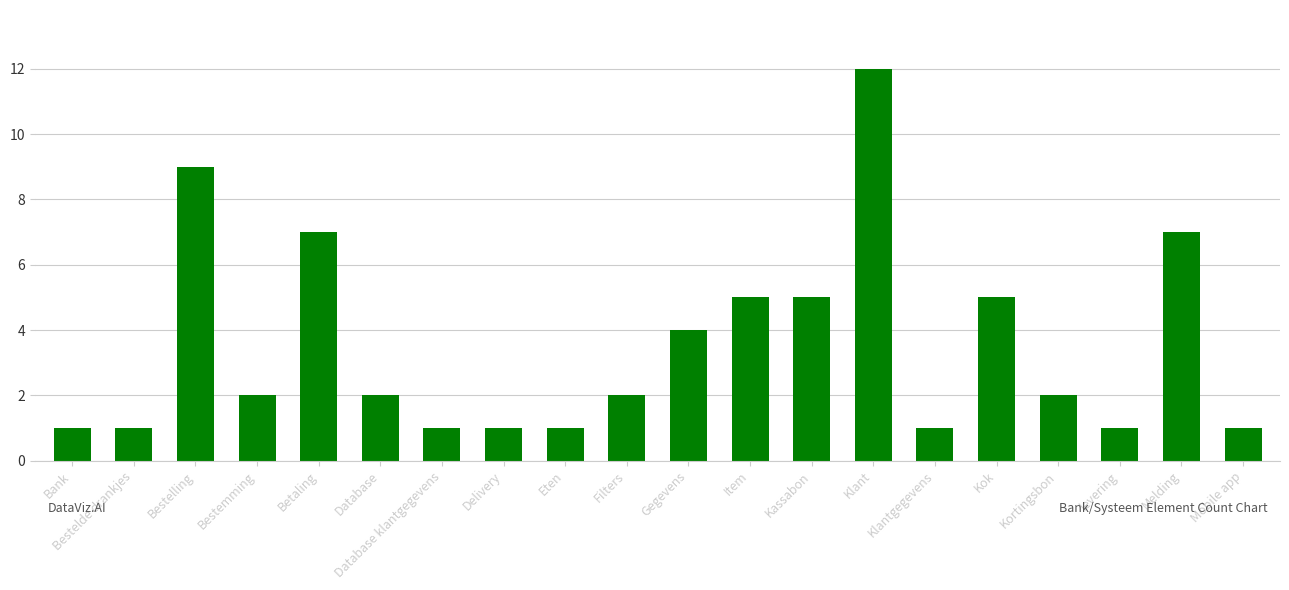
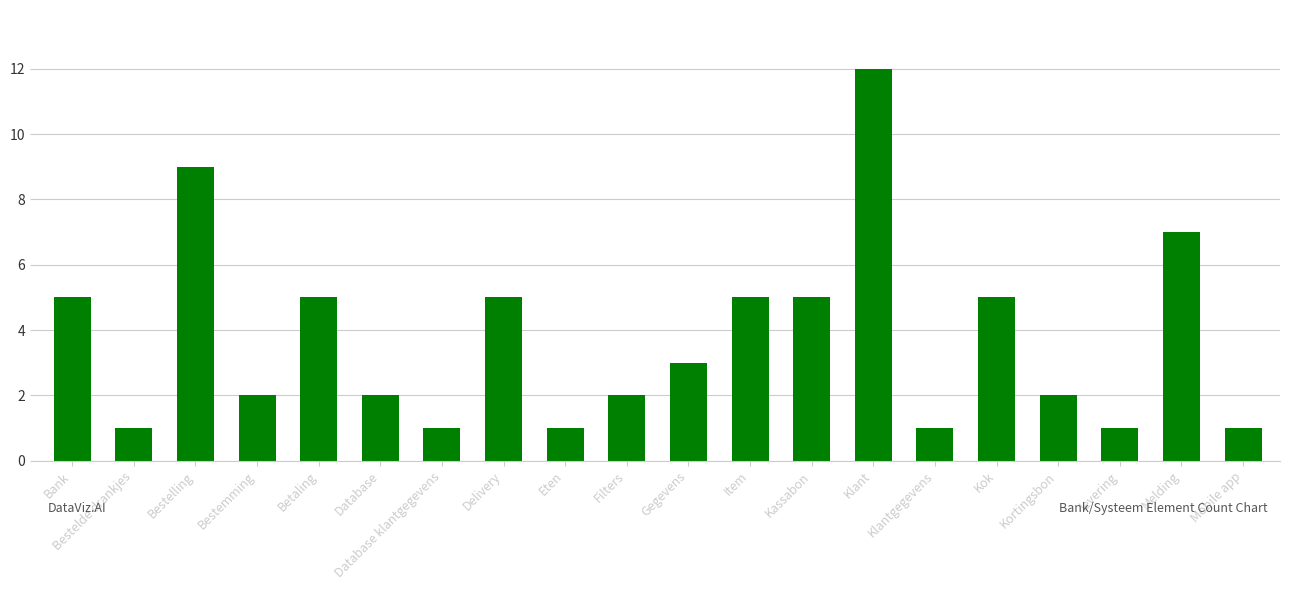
  {
-   "Bank": 1,
+   "Bank": 5,
    "Bestelde drankjes": 1,
    "Bestelling": 9,
    "Bestemming": 2,
-   "Betaling": 7,
+   "Betaling": 5,
    "Database": 2,
    "Database klantgegevens": 1,
-   "Delivery": 1,
+   "Delivery": 5,
    "Eten": 1,
    "Filters": 2,
-   "Gegevens": 4,
+   "Gegevens": 3,
    "Item": 5,
    "Kassabon": 5,
    "Klant": 12,
    "Klantgegevens": 1,
    "Kok": 5,
    "Kortingsbon": 2,
    "levering": 1,
    "Melding": 7,
    "Mobile app": 1
  }
